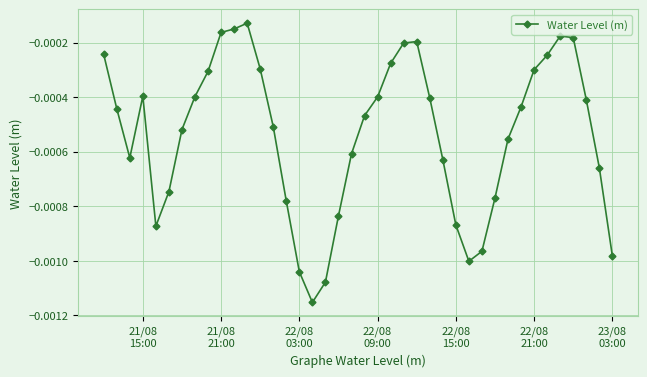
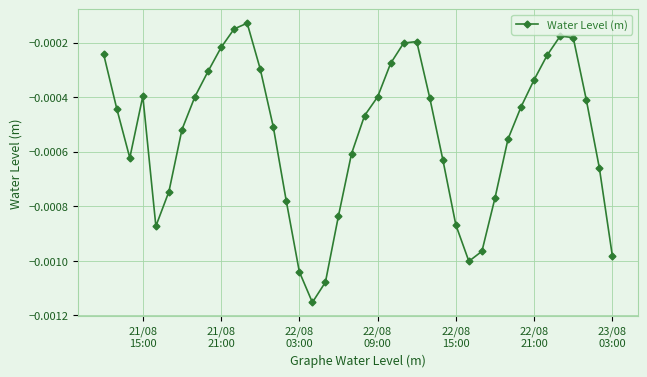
  {
    "21/08 15:00": -0.00040,
-   "21/08 21:00": -0.00016,
+   "21/08 21:00": -0.00022,
    "22/08 03:00": -0.00104,
    "22/08 09:00": -0.00040,
    "22/08 15:00": -0.00087,
-   "22/08 21:00": -0.00030,
+   "22/08 21:00": -0.00034,
    "23/08 03:00": -0.00098
  }
